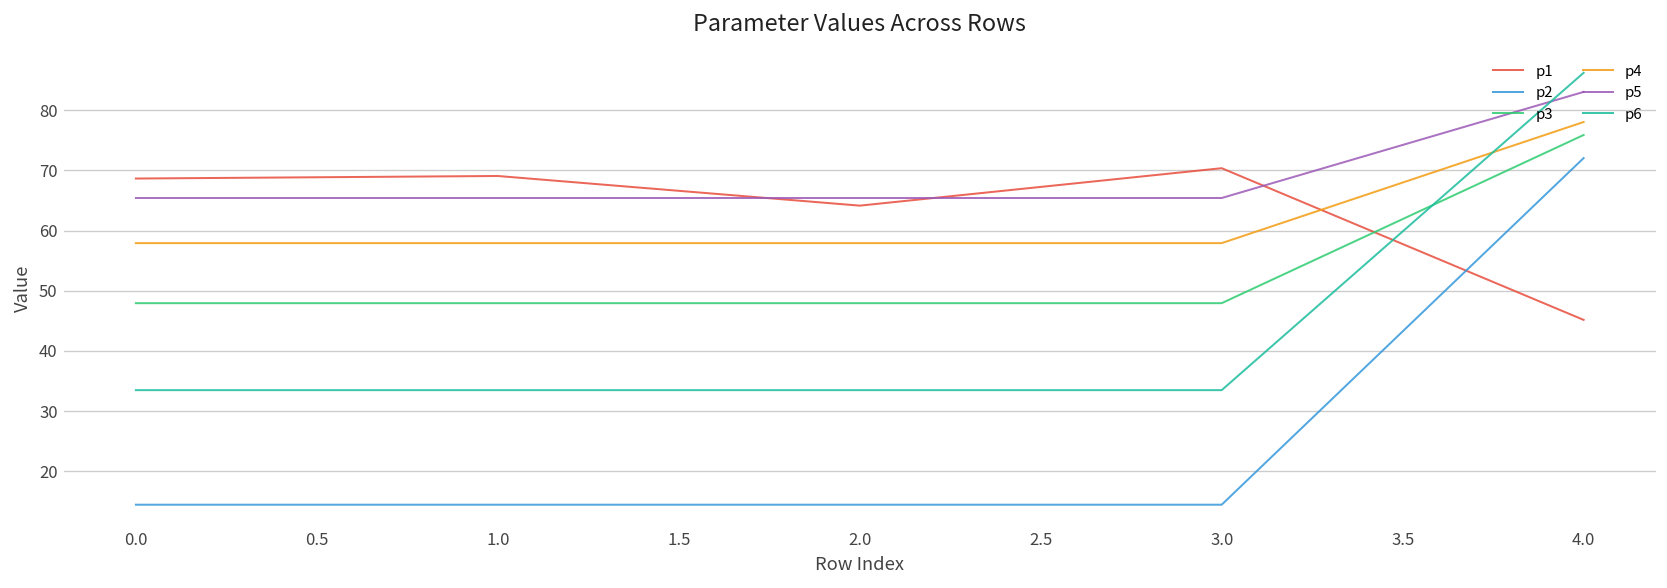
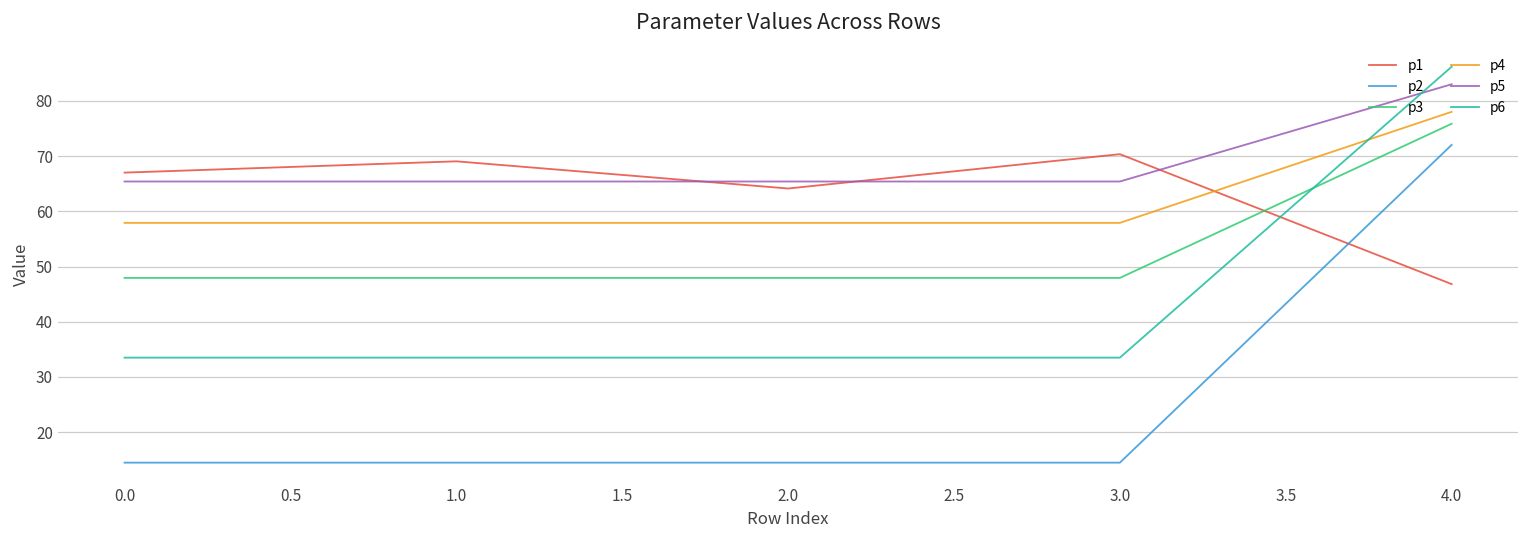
  {
    "p1": {
-     "0.0": 69,
+     "0.0": 67,
      "1.0": 69,
      "2.0": 64,
      "3.0": 70,
-     "4.0": 45
+     "4.0": 47
    },
    "p2": {
      "0.0": 14,
      "1.0": 14,
      "2.0": 14,
      "3.0": 14,
      "4.0": 72
    },
    "p4": {
      "0.0": 58,
      "1.0": 58,
      "2.0": 58,
      "3.0": 58,
      "4.0": 78
    },
    "p5": {
      "0.0": 65,
      "1.0": 65,
      "2.0": 65,
      "3.0": 65,
      "4.0": 83
    }
  }
